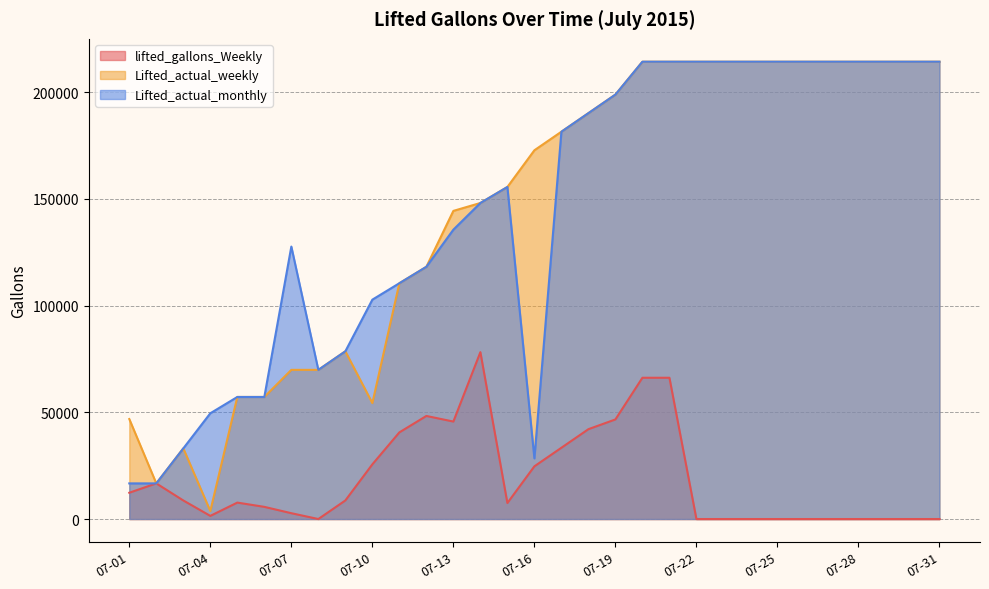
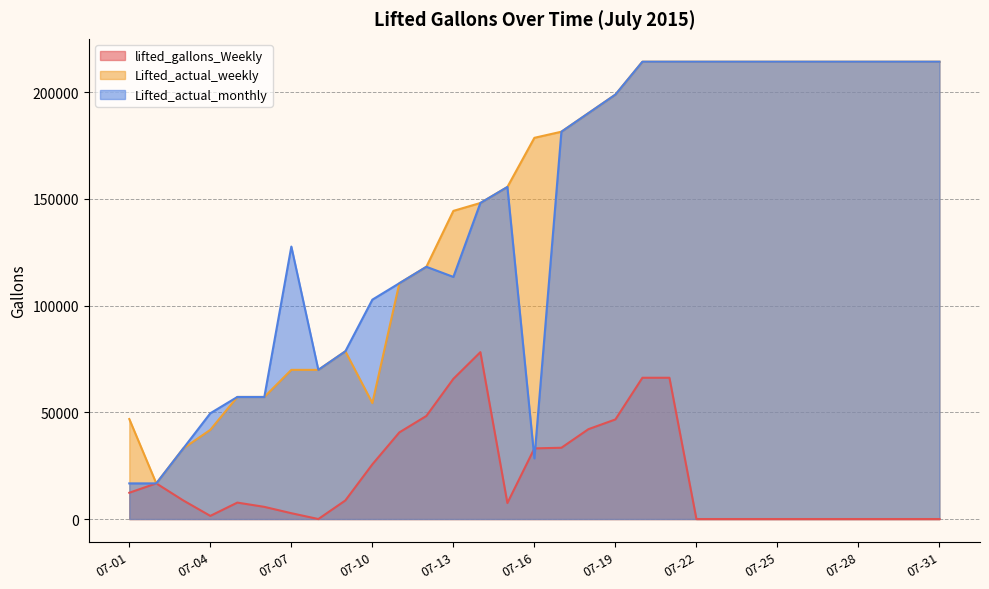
  {
    "lifted_gallons_Weekly": {
      "07-01": 12000,
      "07-04": 1000,
      "07-07": 3000,
      "07-10": 26000,
-     "07-13": 46000,
-     "07-16": 25000,
+     "07-13": 66000,
+     "07-16": 33000,
      "07-19": 47000,
      "07-22": 0,
      "07-25": 0,
      "07-28": 0,
      "07-31": 0
    },
    "Lifted_actual_weekly": {
      "07-01": 47000,
-     "07-04": 4000,
+     "07-04": 42000,
      "07-07": 70000,
      "07-10": 54000,
      "07-13": 144000,
-     "07-16": 173000
+     "07-16": 179000
    },
    "Lifted_actual_monthly": {
      "07-01": 17000,
      "07-04": 50000,
      "07-07": 128000,
      "07-10": 103000,
-     "07-13": 136000,
+     "07-13": 113000,
      "07-16": 28000
    }
  }
